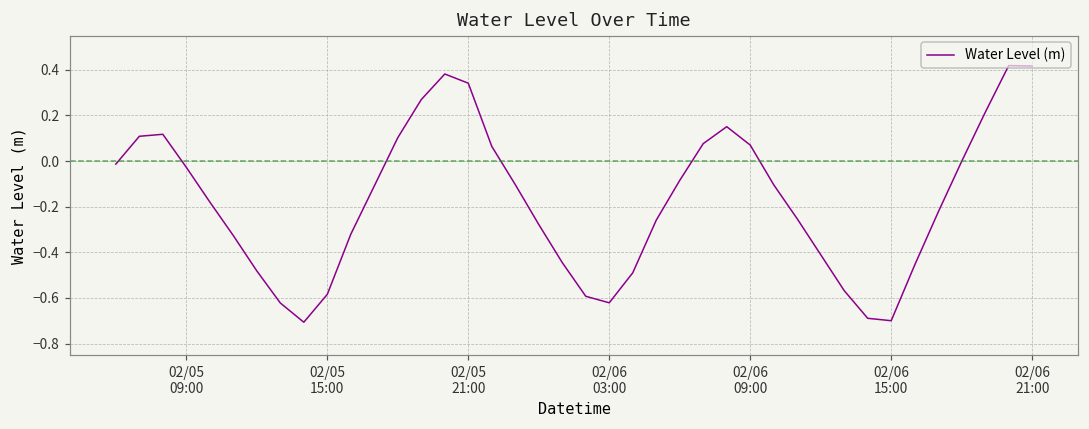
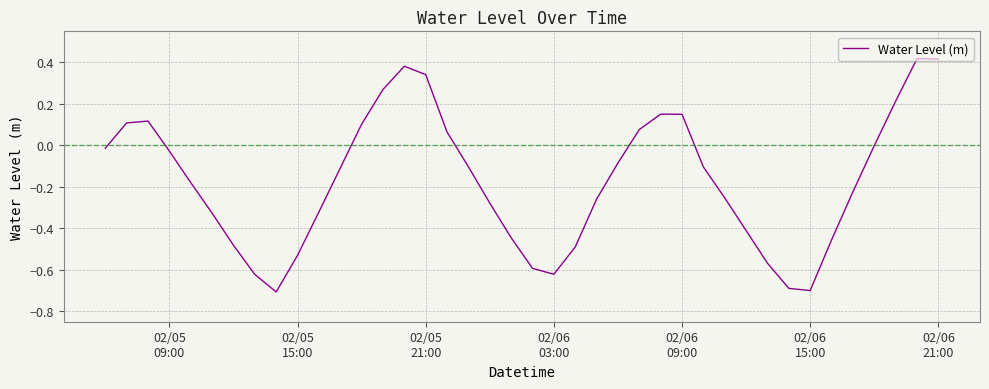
  {
    "02/05 09:00": -0.03,
-   "02/05 15:00": -0.58,
+   "02/05 15:00": -0.53,
    "02/05 21:00": 0.34,
    "02/06 03:00": -0.62,
-   "02/06 09:00": 0.07,
+   "02/06 09:00": 0.15,
    "02/06 15:00": -0.70
  }
